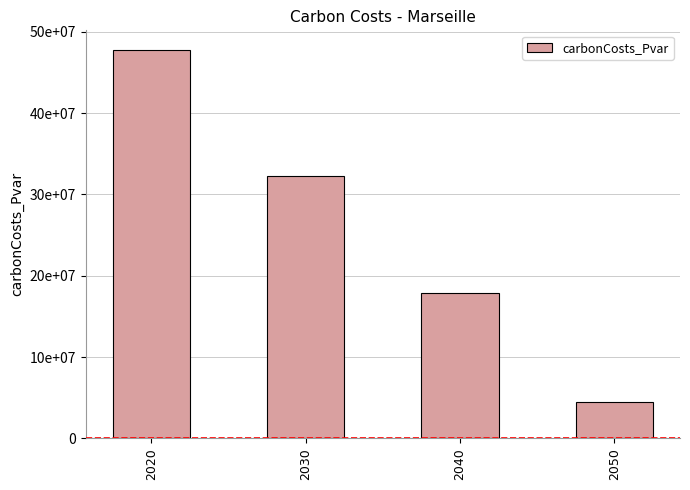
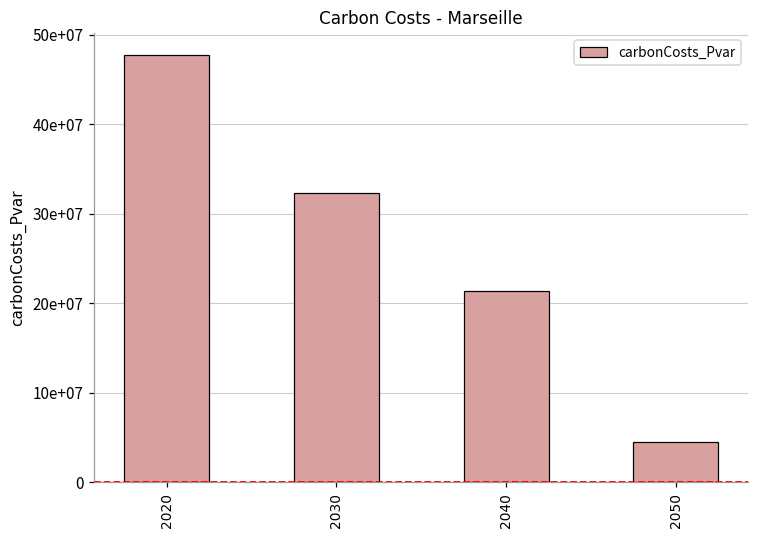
  {
    "2020": 480000000,
    "2030": 320000000,
-   "2040": 180000000,
+   "2040": 210000000,
    "2050": 40000000
  }
